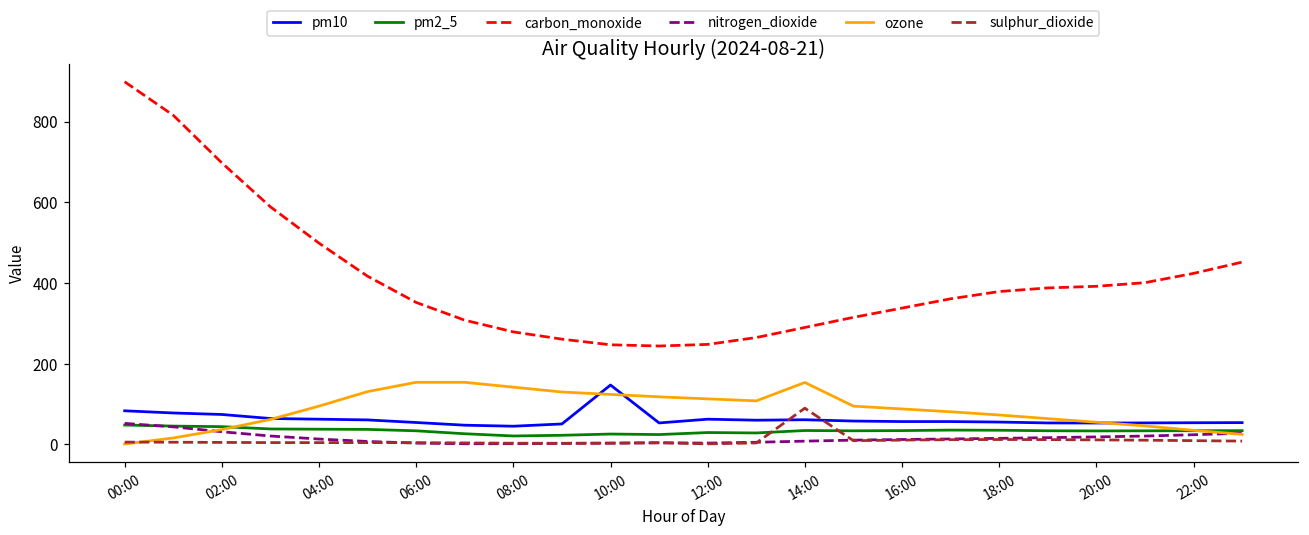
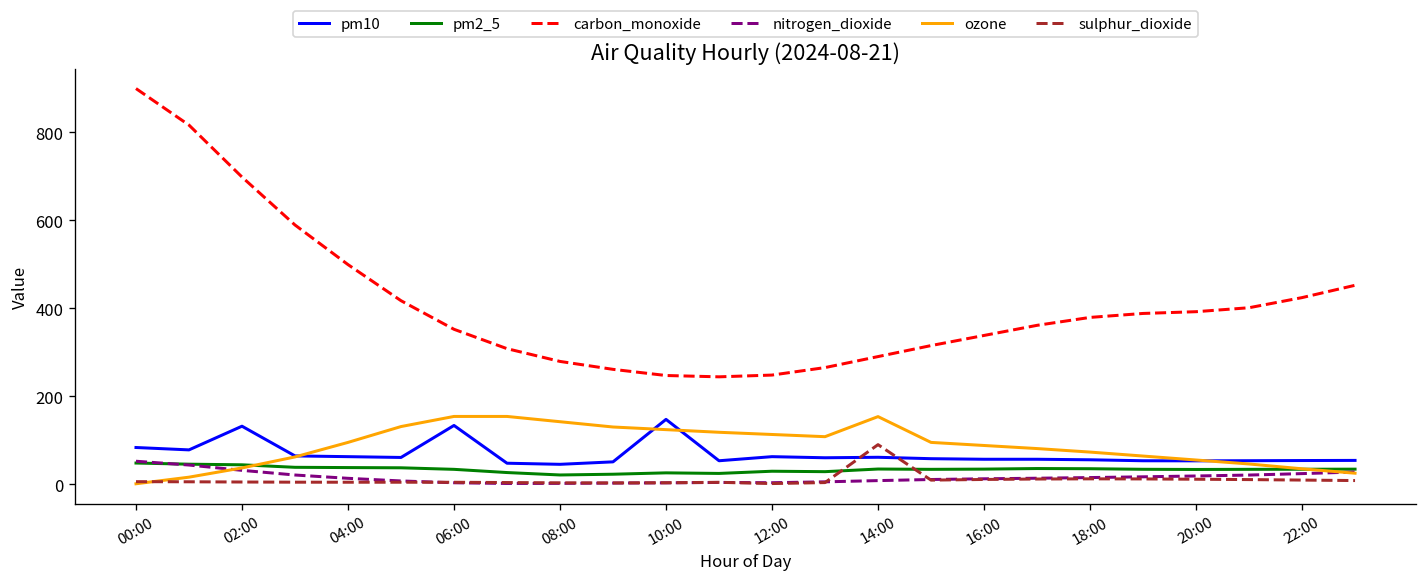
  {
    "pm10": {
      "00:00": 80,
-     "02:00": 70,
+     "02:00": 130,
      "04:00": 60,
-     "06:00": 50,
+     "06:00": 130,
      "08:00": 50,
      "10:00": 150,
      "12:00": 60,
      "14:00": 60,
      "16:00": 60,
      "18:00": 60,
      "22:00": 50
    },
    "pm2_5": {
      "02:00": 40,
      "04:00": 40,
      "06:00": 30,
      "08:00": 20,
      "10:00": 30,
      "12:00": 30,
      "14:00": 30,
      "16:00": 30,
      "18:00": 40,
      "20:00": 30
    },
    "carbon_monoxide": {
      "00:00": 900,
      "02:00": 700,
      "04:00": 500,
      "06:00": 350,
      "08:00": 280,
      "10:00": 250,
      "12:00": 250,
      "14:00": 290,
      "16:00": 340,
      "18:00": 380,
      "20:00": 390,
      "22:00": 420
    },
    "nitrogen_dioxide": {
      "04:00": 10,
      "14:00": 10,
      "20:00": 20,
      "22:00": 20
    },
    "ozone": {
      "04:00": 100,
      "06:00": 150,
      "08:00": 140,
      "10:00": 120,
      "12:00": 110,
      "14:00": 150,
      "16:00": 90,
      "18:00": 70
    },
    "sulphur_dioxide": {
      "02:00": 10,
      "04:00": 0,
      "14:00": 90,
      "20:00": 10,
      "22:00": 10
    }
  }
